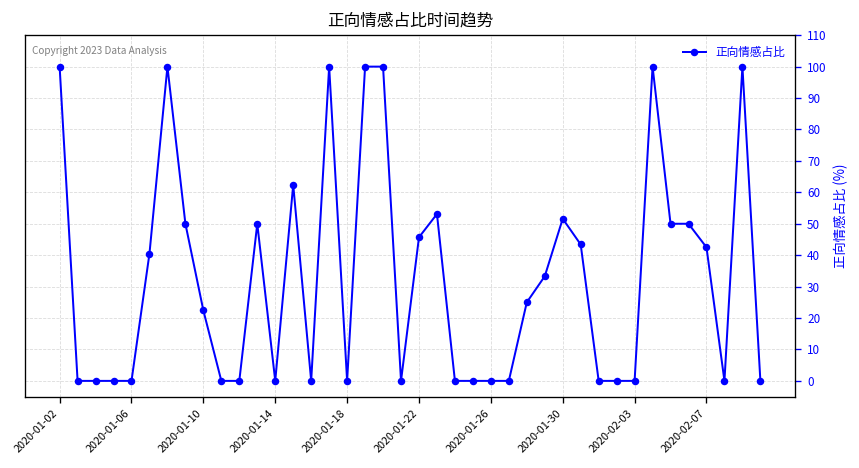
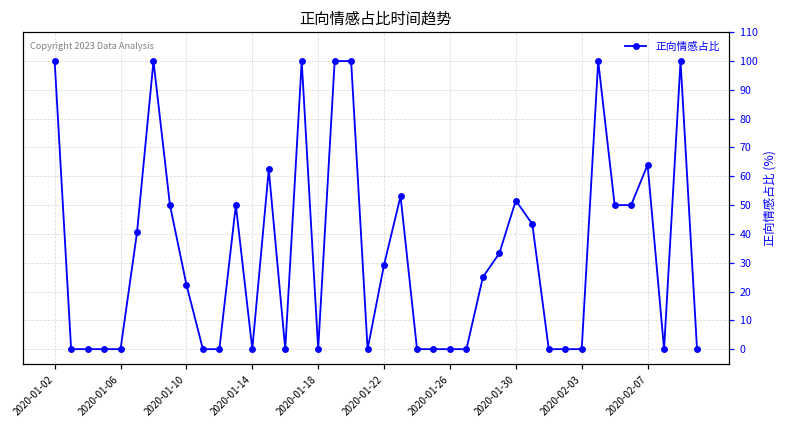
  {
    "2020-01-06": 0,
    "2020-01-10": 22,
    "2020-01-14": 0,
    "2020-01-18": 0,
-   "2020-01-22": 46,
+   "2020-01-22": 29,
    "2020-01-26": 0,
    "2020-01-30": 52,
    "2020-02-03": 0,
-   "2020-02-07": 43
+   "2020-02-07": 64
  }
